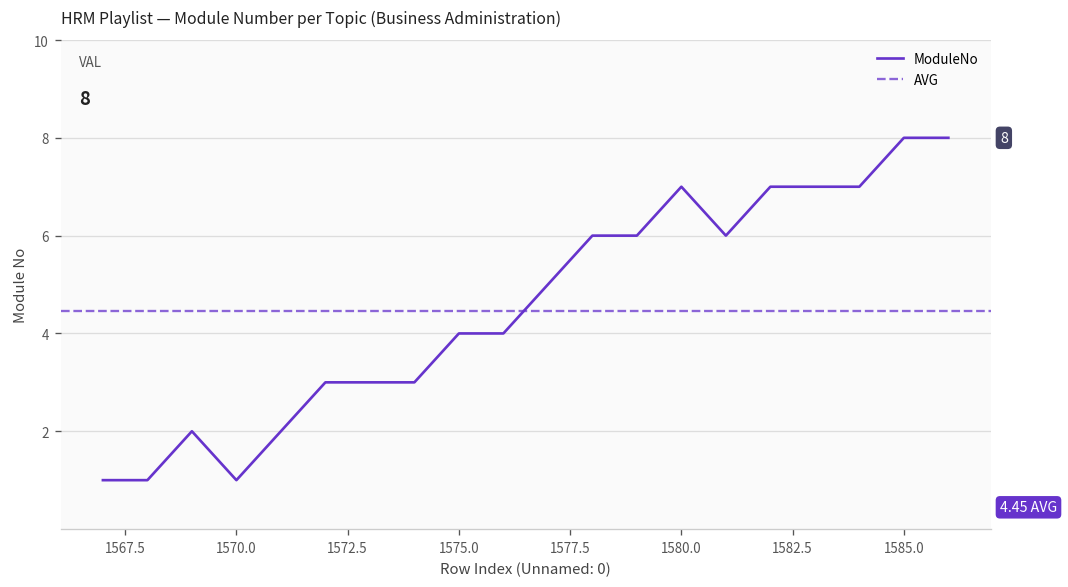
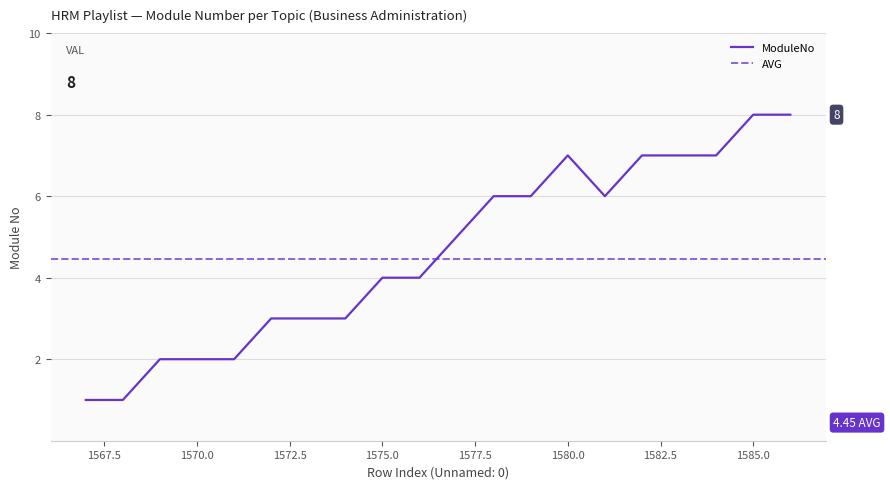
  {
-   "1570.0": 1,
+   "1570.0": 2,
    "1575.0": 4,
    "1580.0": 7,
    "1585.0": 8
  }
